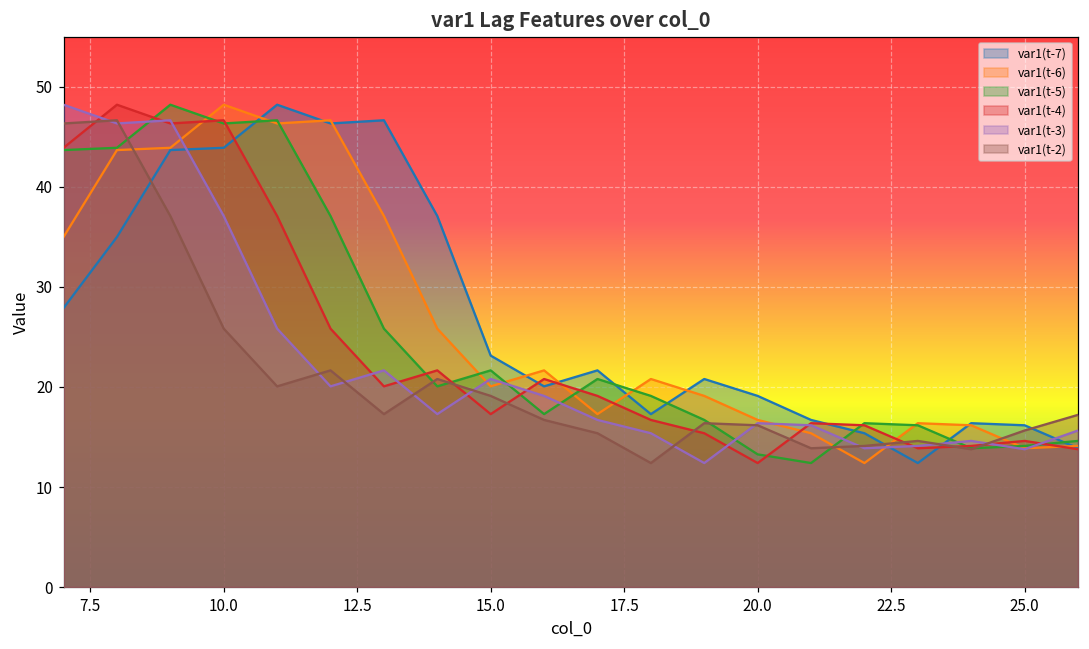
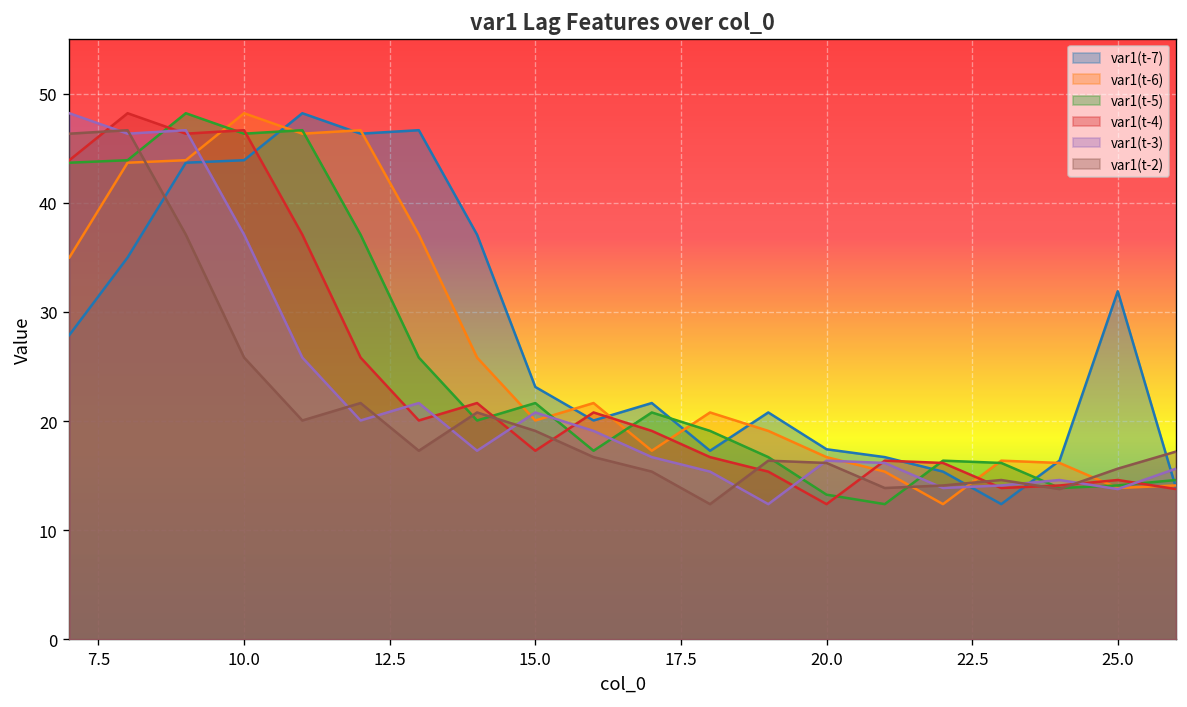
  {
    "var1(t-7)": {
      "10.0": 44,
      "15.0": 23,
-     "20.0": 19,
-     "25.0": 16
+     "20.0": 17,
+     "25.0": 32
    },
    "var1(t-5)": {
      "10.0": 46,
      "15.0": 22,
      "20.0": 13
    }
  }
